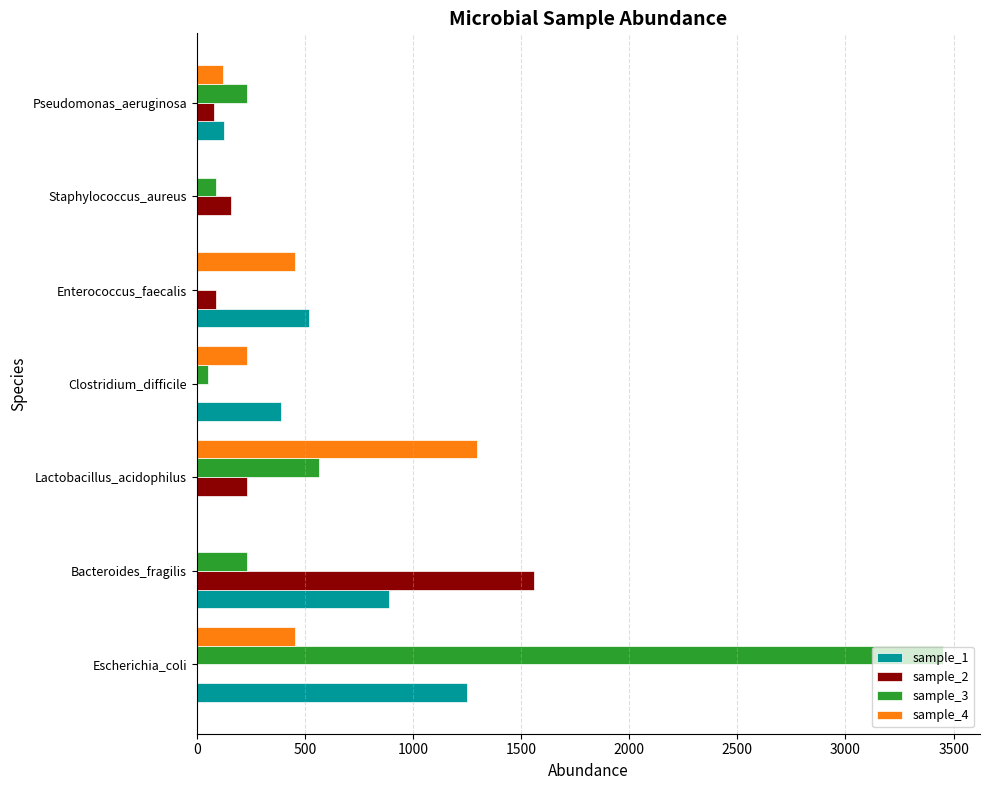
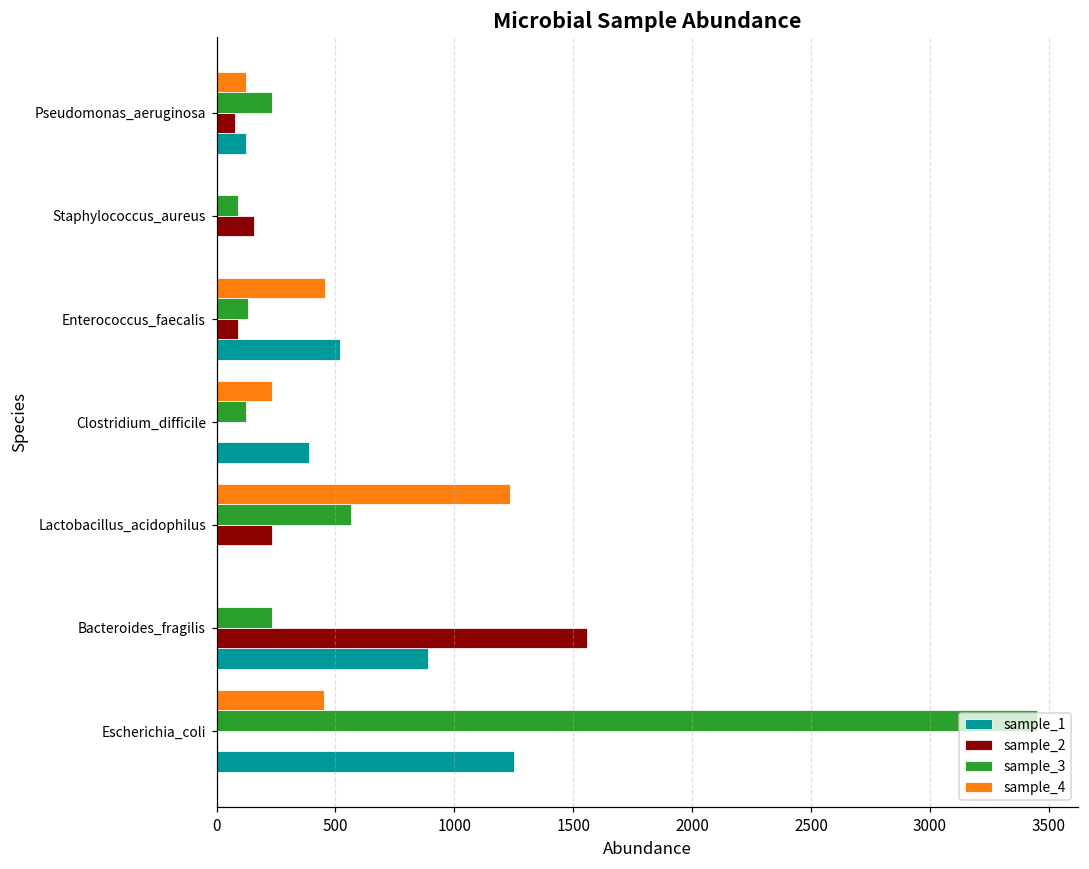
  {
    "sample_1": {
      "Pseudomonas_aeruginosa": 120,
      "Enterococcus_faecalis": 520,
      "Clostridium_difficile": 390,
      "Bacteroides_fragilis": 890,
      "Escherichia_coli": 1250
    },
    "sample_2": {
      "Pseudomonas_aeruginosa": 80,
      "Staphylococcus_aureus": 160,
      "Enterococcus_faecalis": 90,
      "Lactobacillus_acidophilus": 230,
      "Bacteroides_fragilis": 1560
    },
    "sample_3": {
      "Pseudomonas_aeruginosa": 230,
      "Staphylococcus_aureus": 90,
-     "Enterococcus_faecalis": 0,
-     "Clostridium_difficile": 50,
+     "Enterococcus_faecalis": 130,
+     "Clostridium_difficile": 120,
      "Lactobacillus_acidophilus": 570,
      "Bacteroides_fragilis": 230
    },
    "sample_4": {
      "Pseudomonas_aeruginosa": 120,
      "Enterococcus_faecalis": 460,
      "Clostridium_difficile": 230,
-     "Lactobacillus_acidophilus": 1290,
+     "Lactobacillus_acidophilus": 1230,
      "Escherichia_coli": 450
    }
  }
